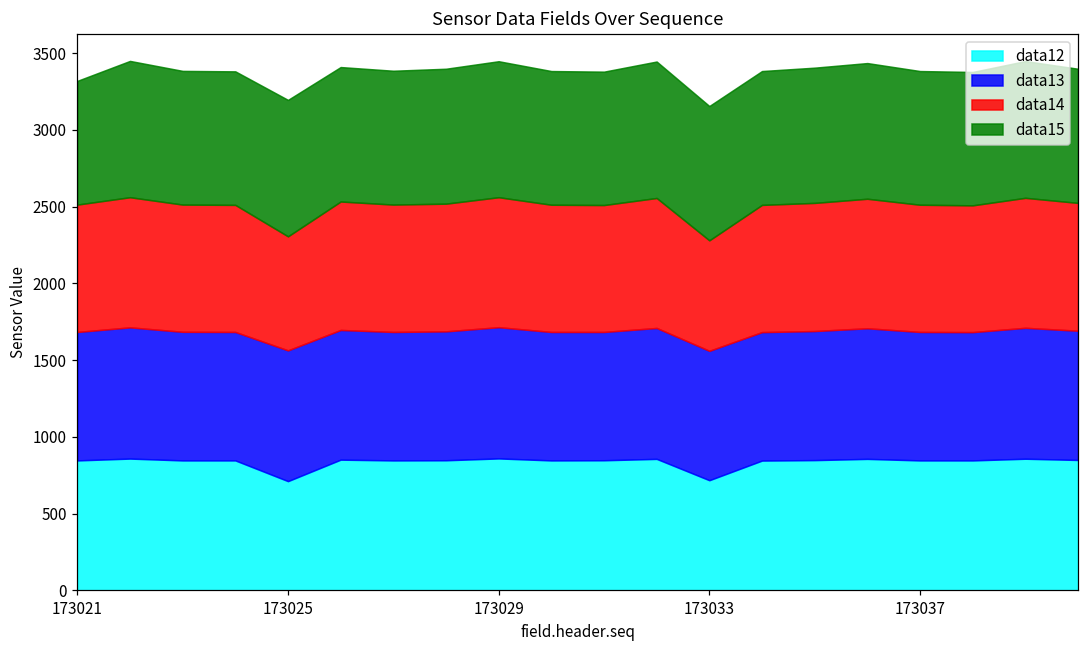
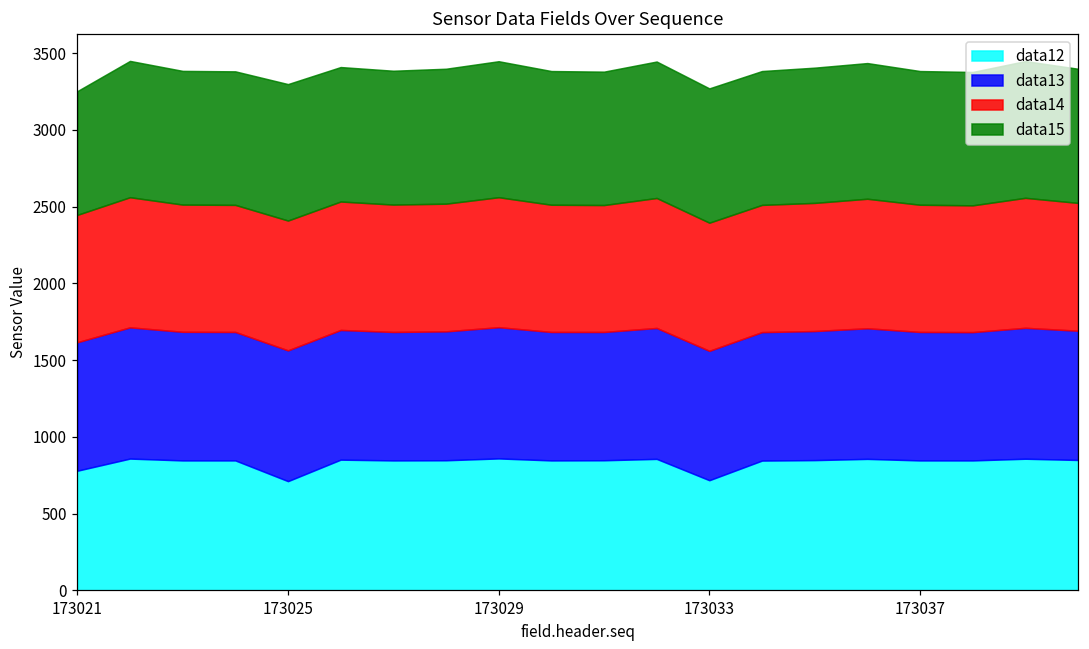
  {
    "data12": {
-     "173021": 850,
+     "173021": 780,
      "173025": 710,
      "173029": 860,
      "173033": 720,
      "173037": 850
    },
    "data13": {
      "173021": 840,
      "173025": 850,
      "173029": 860,
      "173033": 840,
      "173037": 840
    },
    "data14": {
      "173021": 830,
-     "173025": 740,
+     "173025": 850,
      "173029": 850,
-     "173033": 720,
+     "173033": 840,
      "173037": 830
    },
    "data15": {
      "173021": 810,
      "173025": 890,
      "173029": 890,
      "173033": 880,
      "173037": 870
    }
  }
